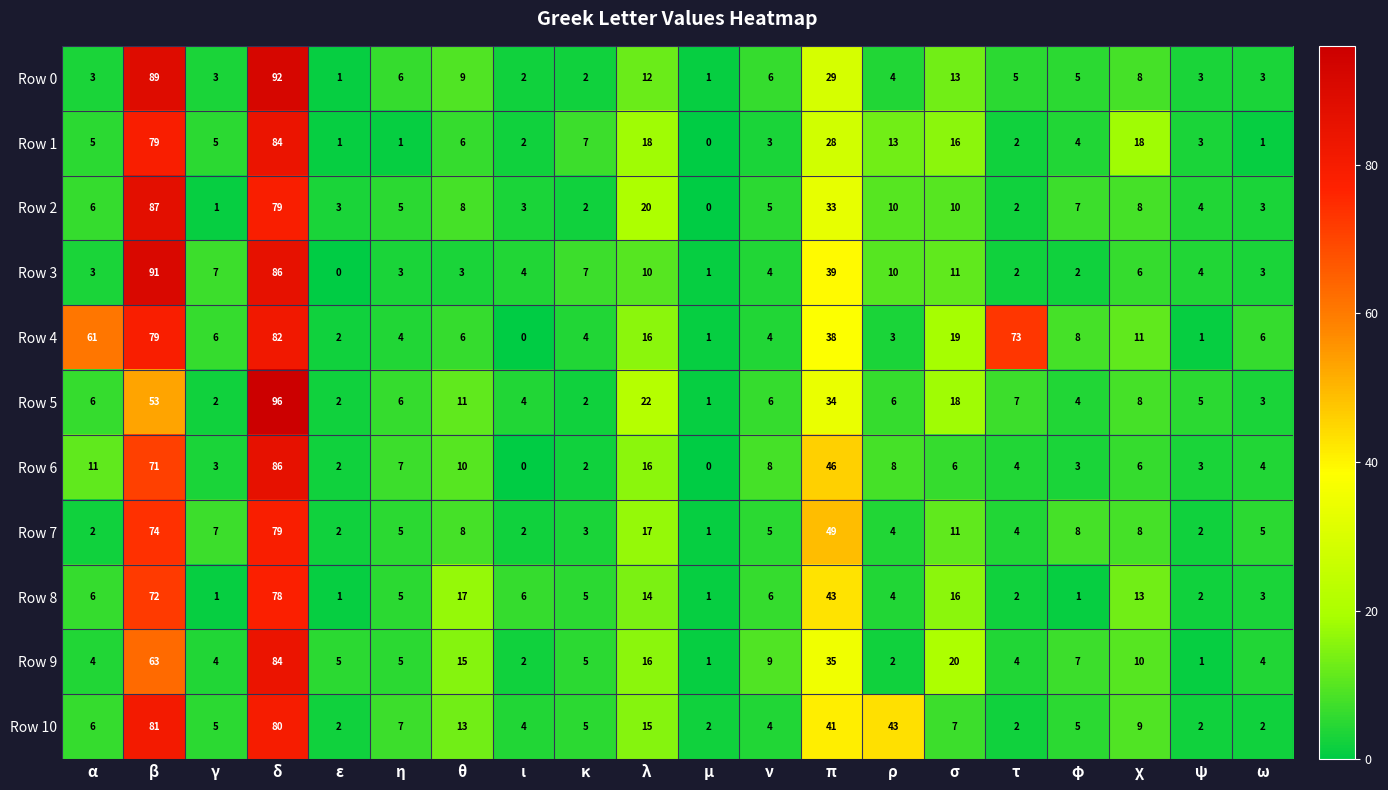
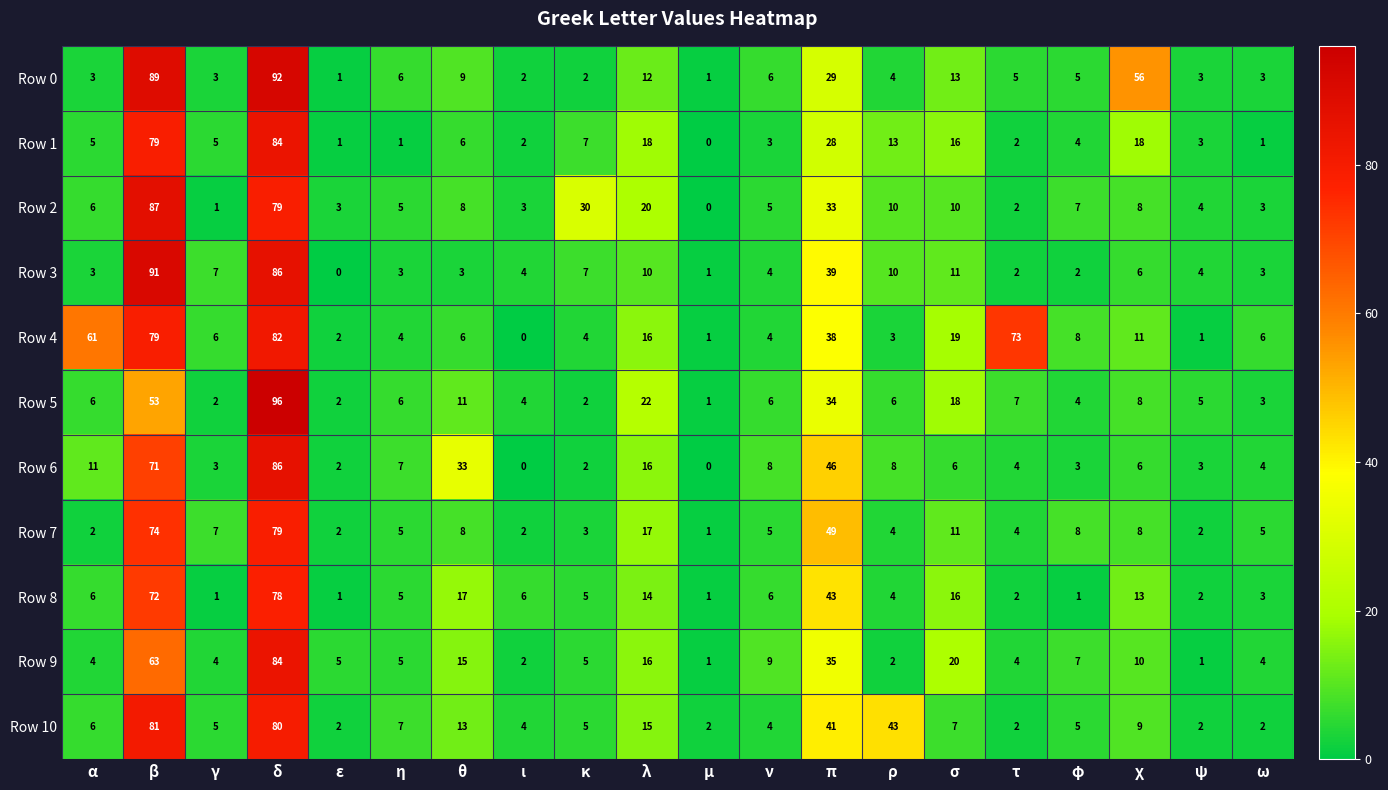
  {
    "Row 0": {
      "α": 3,
      "β": 89,
      "γ": 3,
      "δ": 92,
      "ε": 1,
      "η": 6,
      "θ": 9,
      "ι": 2,
      "κ": 2,
      "λ": 12,
      "μ": 1,
      "ν": 6,
      "π": 29,
      "ρ": 4,
      "σ": 13,
      "τ": 5,
      "φ": 5,
-     "χ": 8,
+     "χ": 56,
      "ψ": 3,
      "ω": 3
    },
    "Row 2": {
      "α": 6,
      "β": 87,
      "γ": 1,
      "δ": 79,
      "ε": 3,
      "η": 5,
      "θ": 8,
      "ι": 3,
-     "κ": 2,
+     "κ": 30,
      "λ": 20,
      "μ": 0,
      "ν": 5,
      "π": 33,
      "ρ": 10,
      "σ": 10,
      "τ": 2,
      "φ": 7,
      "χ": 8,
      "ψ": 4,
      "ω": 3
    },
    "Row 6": {
      "α": 11,
      "β": 71,
      "γ": 3,
      "δ": 86,
      "ε": 2,
      "η": 7,
-     "θ": 10,
+     "θ": 33,
      "ι": 0,
      "κ": 2,
      "λ": 16,
      "μ": 0,
      "ν": 8,
      "π": 46,
      "ρ": 8,
      "σ": 6,
      "τ": 4,
      "φ": 3,
      "χ": 6,
      "ψ": 3,
      "ω": 4
    }
  }
